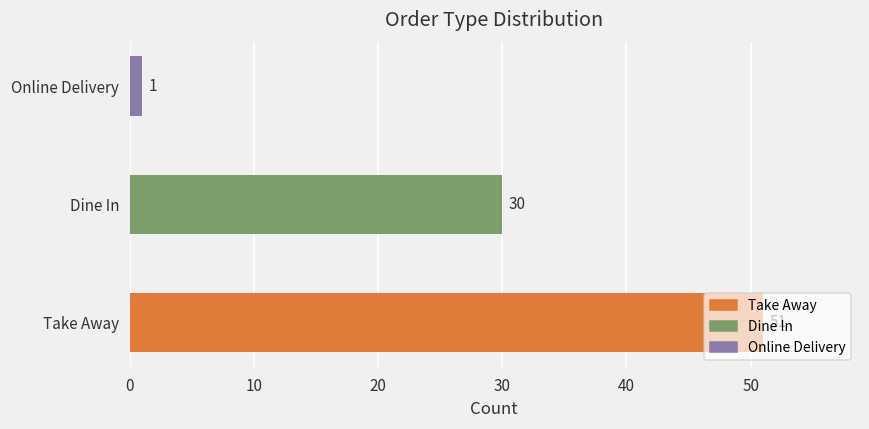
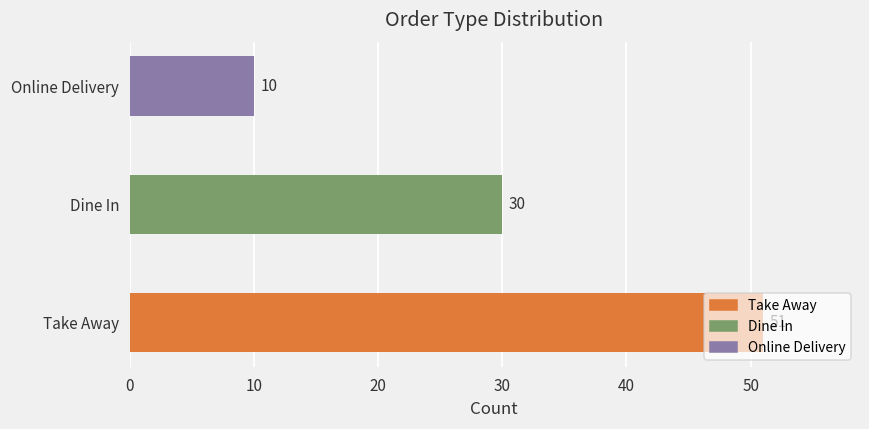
  {
-   "Online Delivery": 1,
+   "Online Delivery": 10,
    "Dine In": 30
  }
